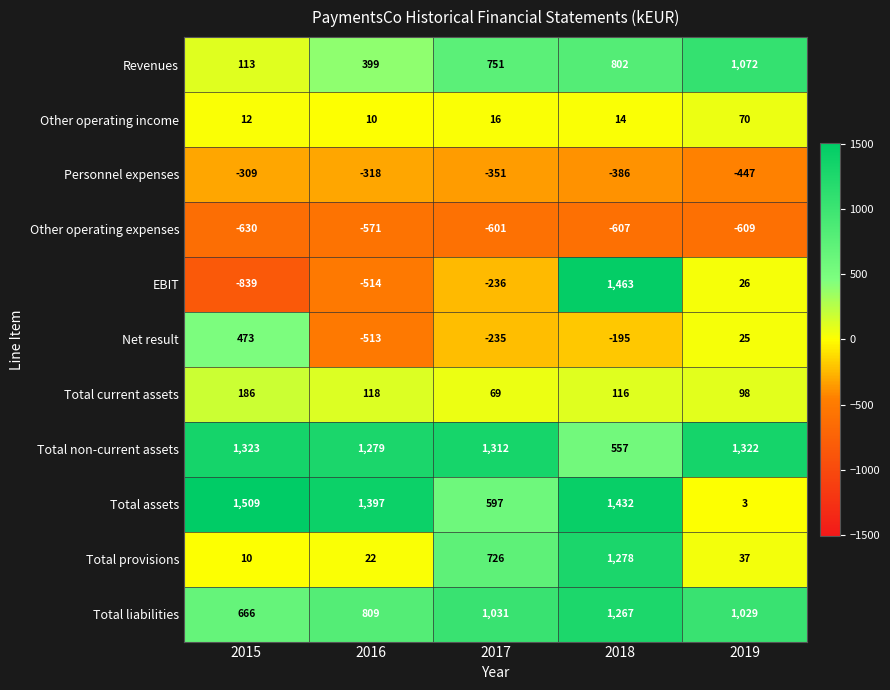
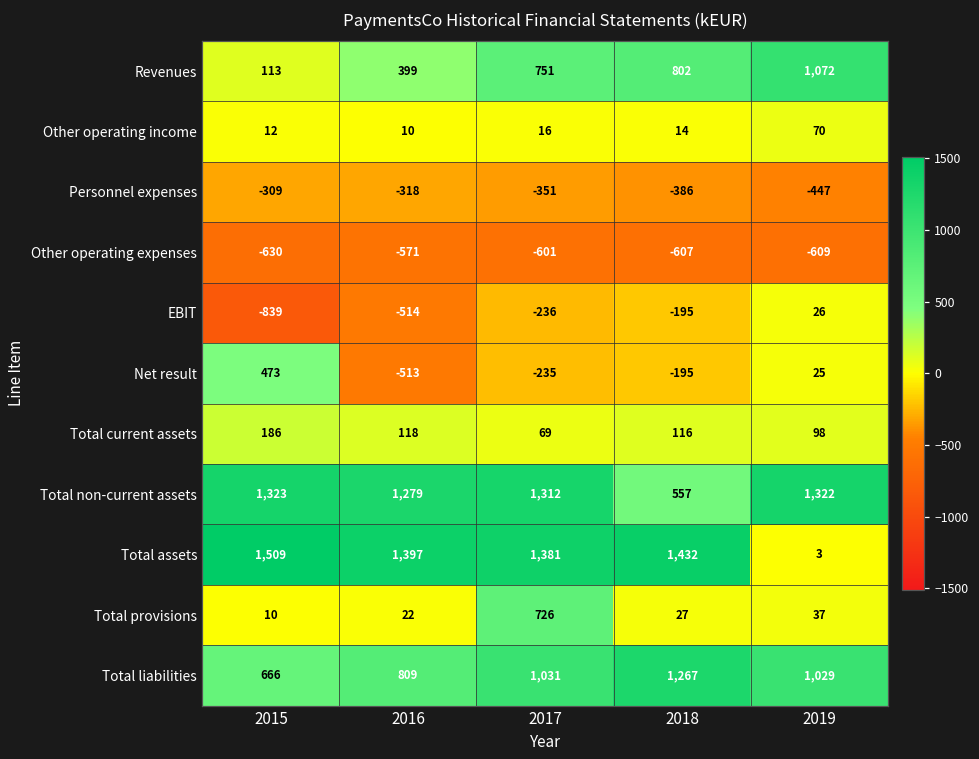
  {
    "Revenues": {
      "2015": "113",
      "2016": "399",
      "2017": "751",
      "2018": "802",
      "2019": "1,072"
    },
    "Other operating income": {
      "2015": "12",
      "2016": "10",
      "2017": "16",
      "2018": "14",
      "2019": "70"
    },
    "Personnel expenses": {
      "2015": "-309",
      "2016": "-318",
      "2017": "-351",
      "2018": "-386",
      "2019": "-447"
    },
    "Other operating expenses": {
      "2015": "-630",
      "2016": "-571",
      "2017": "-601",
      "2018": "-607",
      "2019": "-609"
    },
    "EBIT": {
      "2015": "-839",
      "2016": "-514",
      "2017": "-236",
-     "2018": "1,463",
+     "2018": "-195",
      "2019": "26"
    },
    "Net result": {
      "2015": "473",
      "2016": "-513",
      "2017": "-235",
      "2018": "-195",
      "2019": "25"
    },
    "Total current assets": {
      "2015": "186",
      "2016": "118",
      "2017": "69",
      "2018": "116",
      "2019": "98"
    },
    "Total non-current assets": {
      "2015": "1,323",
      "2016": "1,279",
      "2017": "1,312",
      "2018": "557",
      "2019": "1,322"
    },
    "Total assets": {
      "2015": "1,509",
      "2016": "1,397",
-     "2017": "597",
+     "2017": "1,381",
      "2018": "1,432",
      "2019": "3"
    },
    "Total provisions": {
      "2015": "10",
      "2016": "22",
      "2017": "726",
-     "2018": "1,278",
+     "2018": "27",
      "2019": "37"
    },
    "Total liabilities": {
      "2015": "666",
      "2016": "809",
      "2017": "1,031",
      "2018": "1,267",
      "2019": "1,029"
    }
  }
